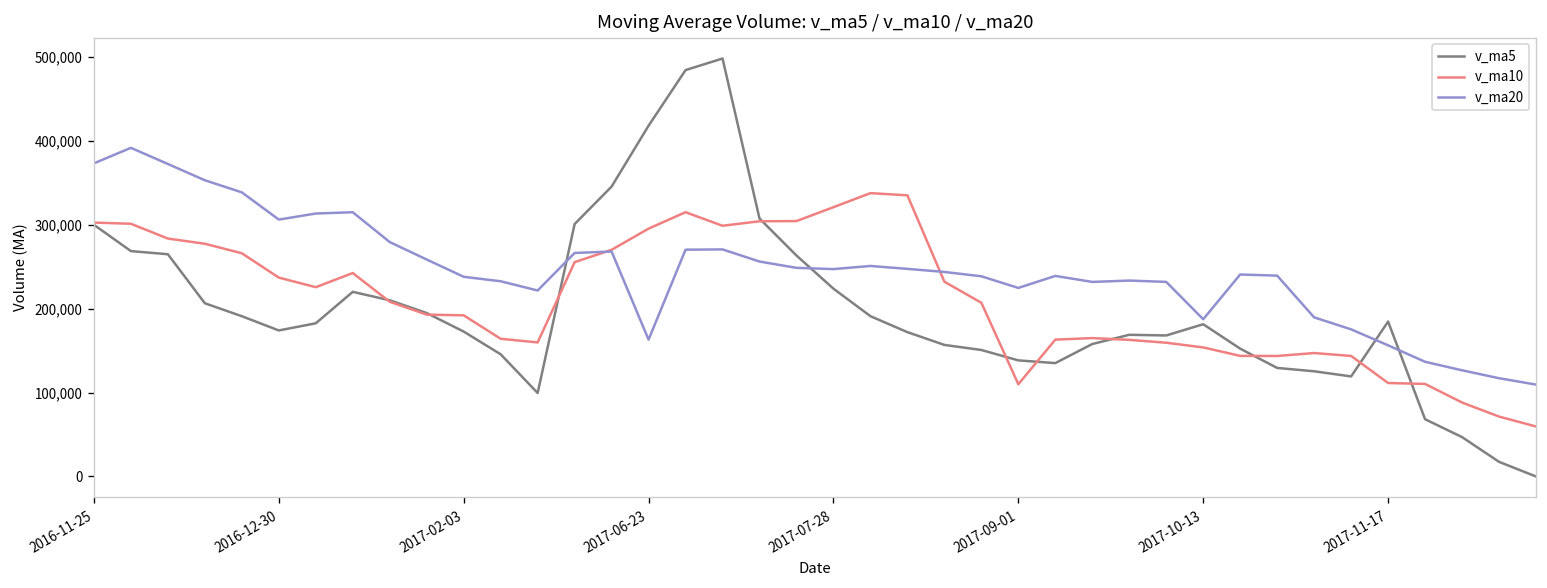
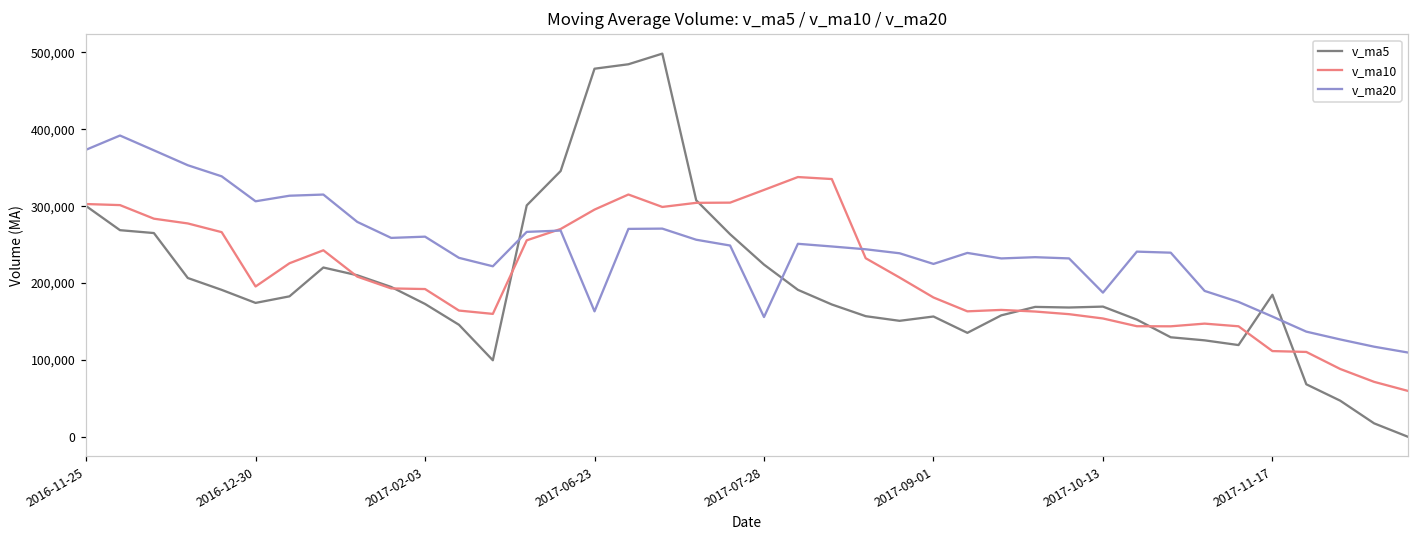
  {
    "v_ma5": {
      "2016-12-30": "170,000",
      "2017-02-03": "170,000",
-     "2017-06-23": "420,000",
+     "2017-06-23": "480,000",
      "2017-07-28": "220,000",
-     "2017-09-01": "140,000",
-     "2017-10-13": "180,000",
+     "2017-09-01": "160,000",
+     "2017-10-13": "170,000",
      "2017-11-17": "180,000"
    },
    "v_ma10": {
-     "2016-12-30": "240,000",
+     "2016-12-30": "200,000",
      "2017-02-03": "190,000",
      "2017-06-23": "300,000",
      "2017-07-28": "320,000",
-     "2017-09-01": "110,000",
+     "2017-09-01": "180,000",
      "2017-10-13": "150,000",
      "2017-11-17": "110,000"
    },
    "v_ma20": {
      "2016-11-25": "370,000",
      "2016-12-30": "310,000",
-     "2017-02-03": "240,000",
+     "2017-02-03": "260,000",
      "2017-06-23": "160,000",
-     "2017-07-28": "250,000",
+     "2017-07-28": "160,000",
      "2017-09-01": "220,000",
      "2017-10-13": "190,000",
      "2017-11-17": "160,000"
    }
  }
